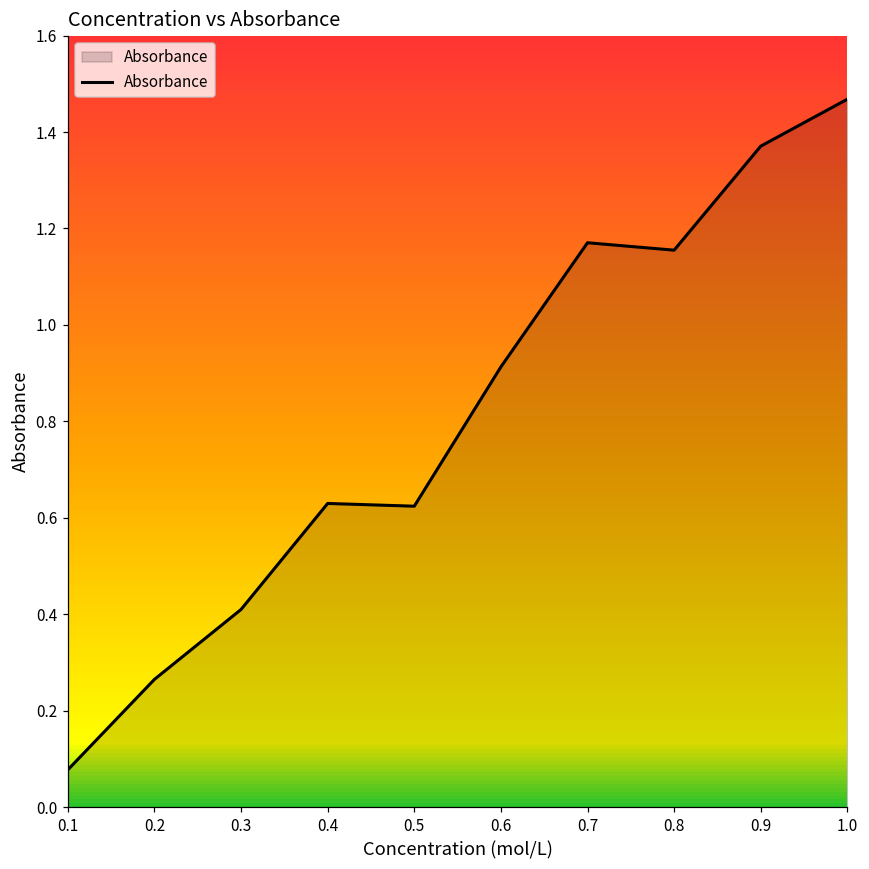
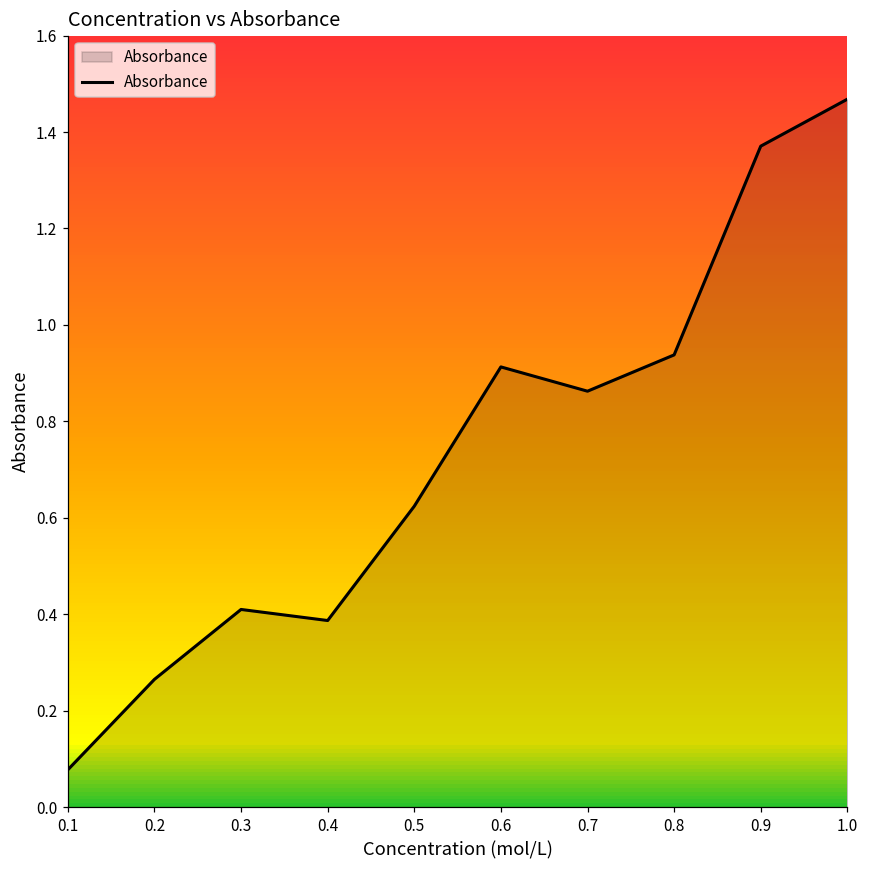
  {
    "0.1": 0.08,
    "0.2": 0.26,
    "0.3": 0.41,
-   "0.4": 0.63,
+   "0.4": 0.39,
    "0.5": 0.62,
    "0.6": 0.91,
-   "0.7": 1.17,
-   "0.8": 1.15,
+   "0.7": 0.86,
+   "0.8": 0.94,
    "0.9": 1.37,
    "1.0": 1.47
  }
